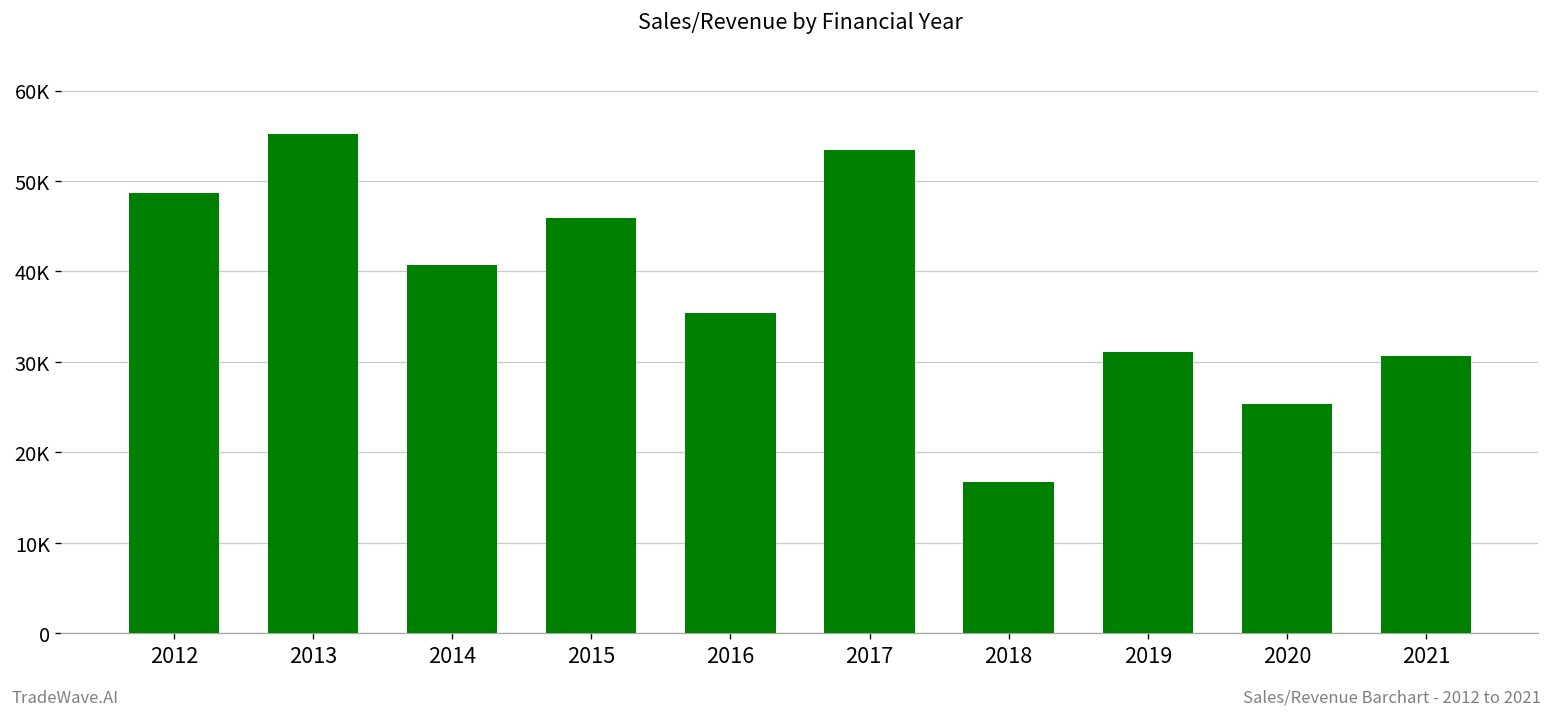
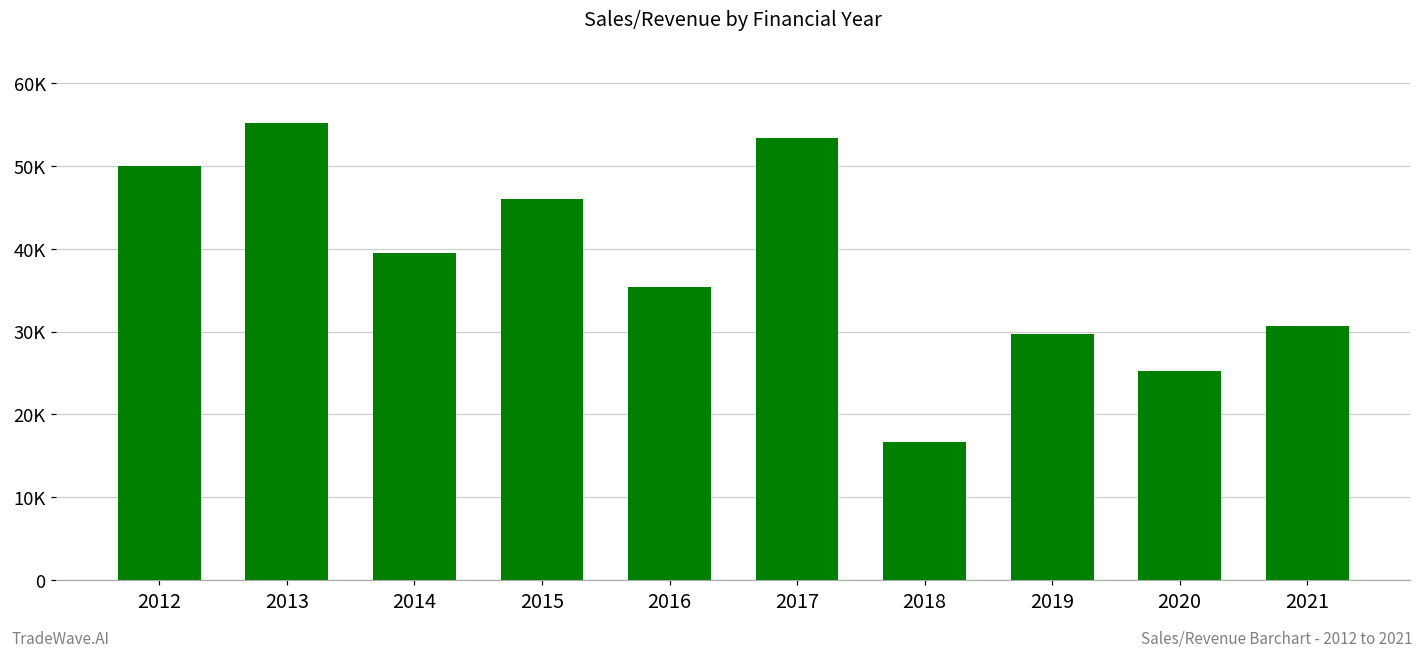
  {
-   "2012": 49000,
+   "2012": 50000,
    "2013": 55000,
-   "2014": 41000,
+   "2014": 40000,
    "2015": 46000,
    "2016": 35000,
    "2017": 53000,
    "2018": 17000,
-   "2019": 31000,
+   "2019": 30000,
    "2020": 25000,
    "2021": 31000
  }
